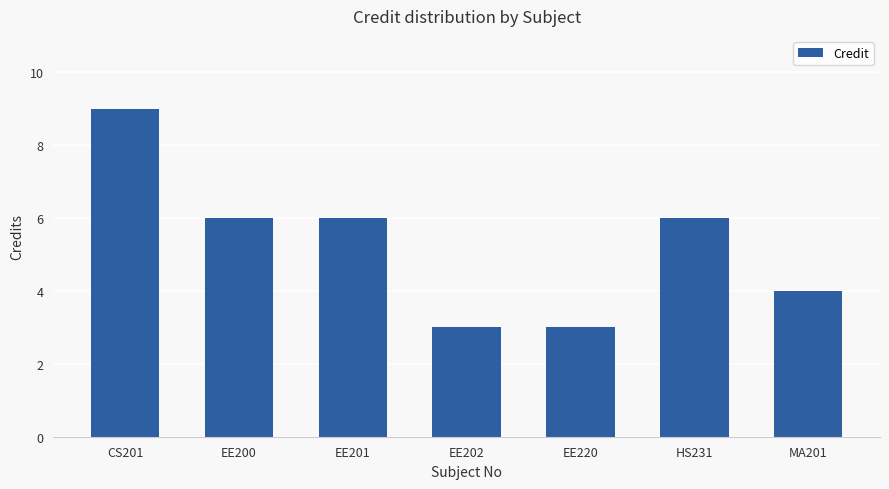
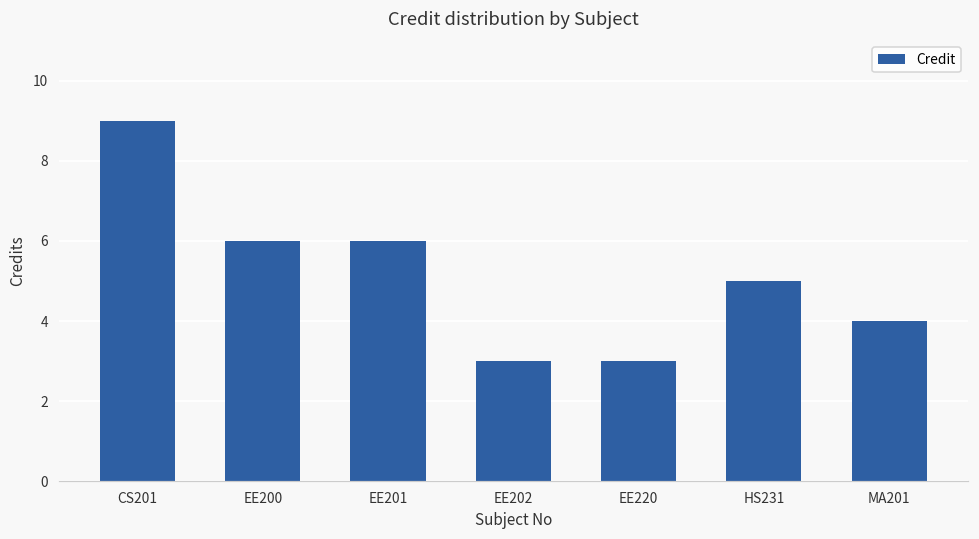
  {
    "CS201": 9,
    "EE200": 6,
    "EE201": 6,
    "EE202": 3,
    "EE220": 3,
-   "HS231": 6,
+   "HS231": 5,
    "MA201": 4
  }
